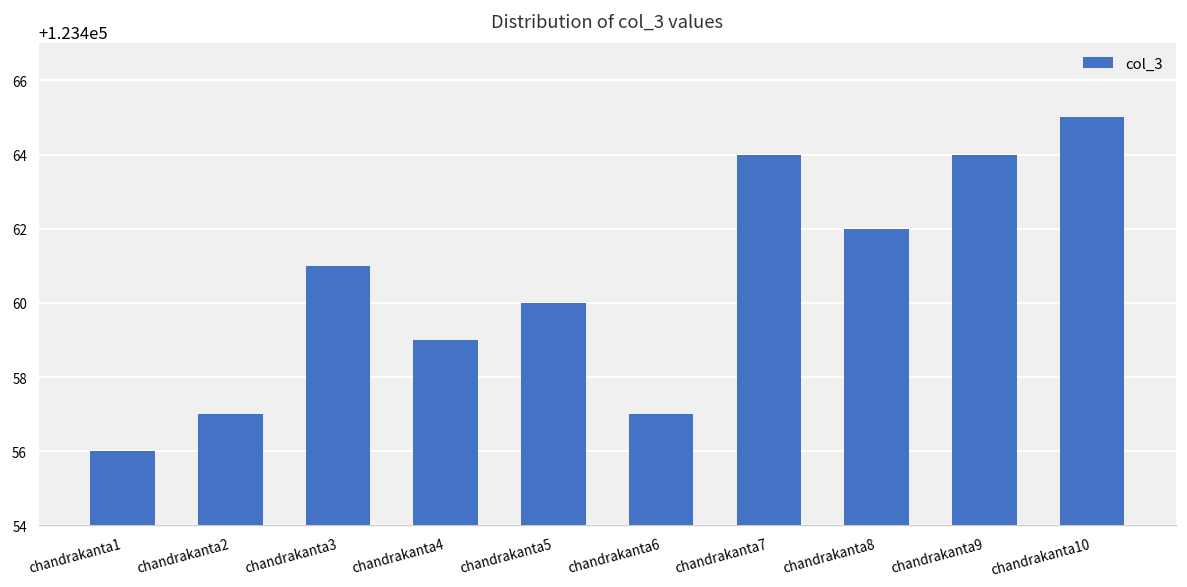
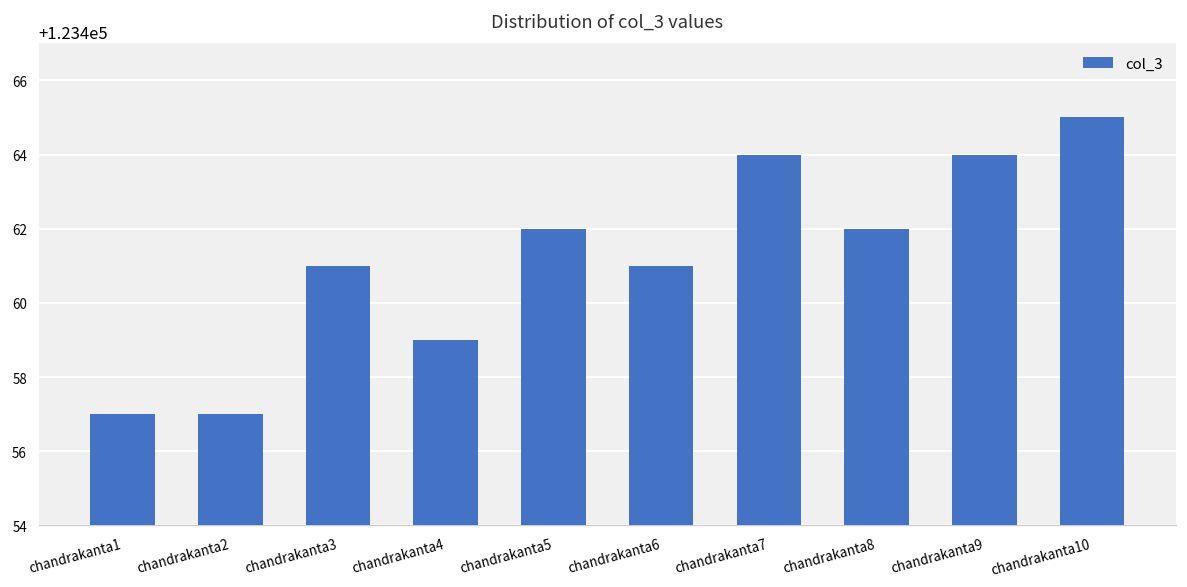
  {
-   "chandrakanta1": 123456,
+   "chandrakanta1": 123457,
    "chandrakanta2": 123457,
    "chandrakanta3": 123461,
    "chandrakanta4": 123459,
-   "chandrakanta5": 123460,
-   "chandrakanta6": 123457,
+   "chandrakanta5": 123462,
+   "chandrakanta6": 123461,
    "chandrakanta7": 123464,
    "chandrakanta8": 123462,
    "chandrakanta9": 123464,
    "chandrakanta10": 123465
  }
